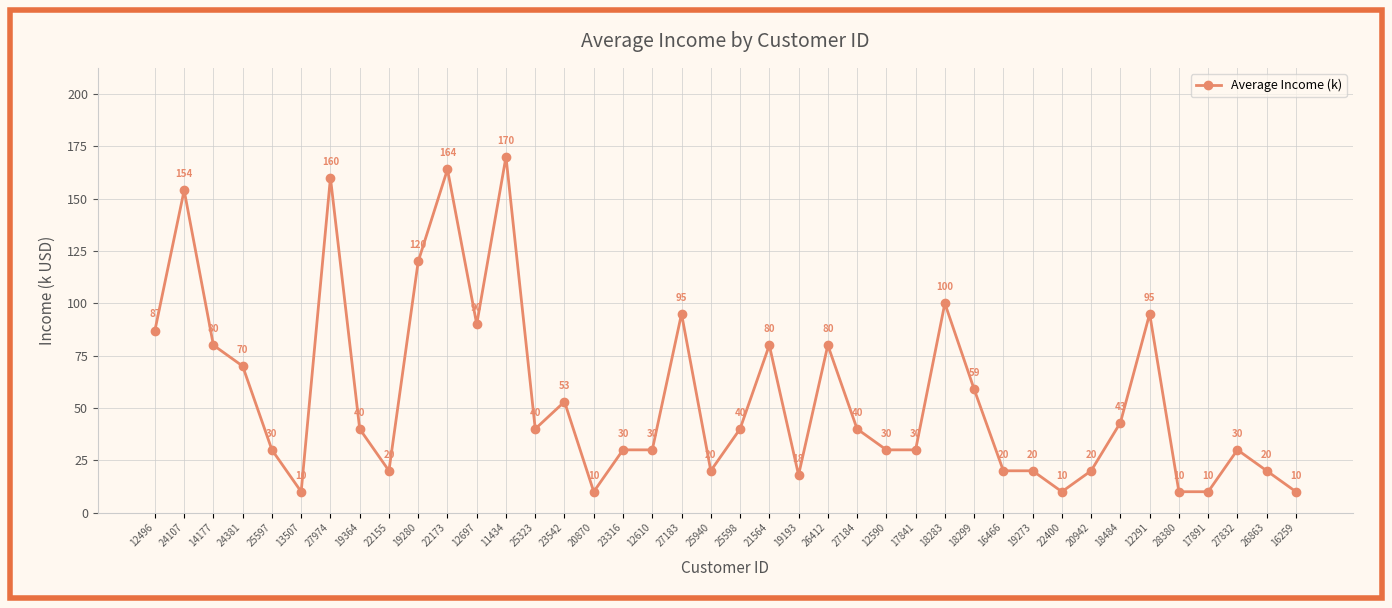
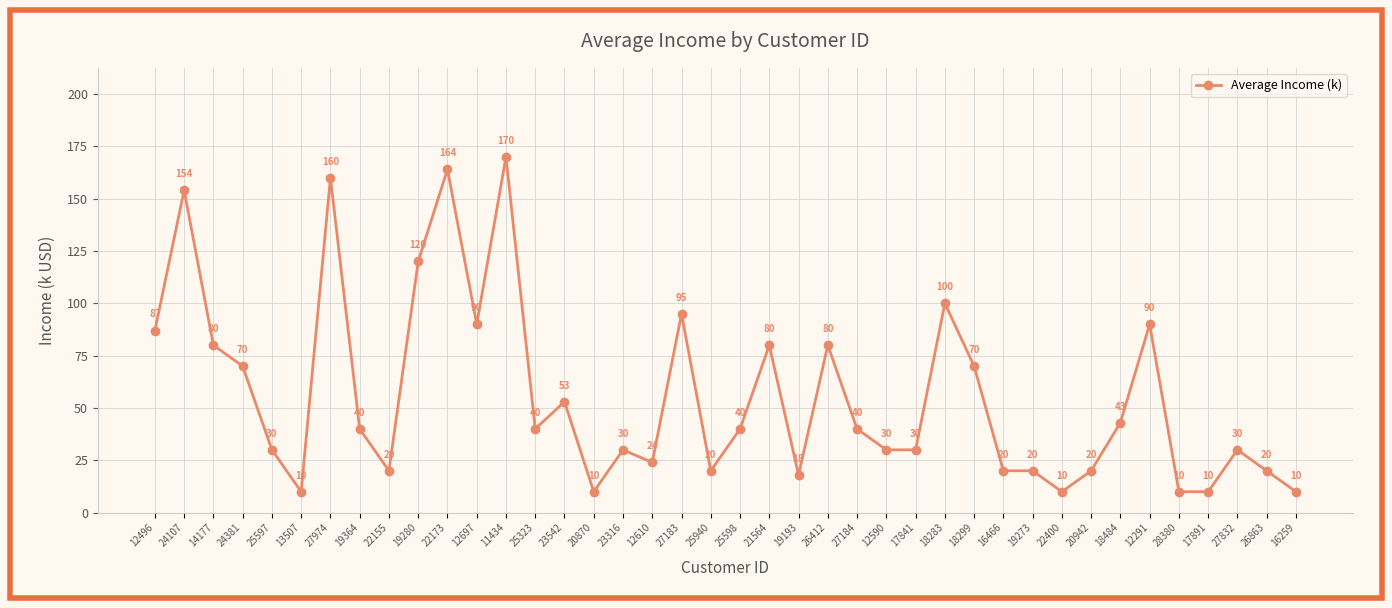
  {
    "12496": 87,
    "24107": 154,
    "14177": 80,
    "24381": 70,
    "25597": 30,
    "13507": 10,
    "27974": 160,
    "19364": 40,
    "22155": 20,
    "19280": 120,
    "22173": 164,
    "11434": 170,
    "25323": 40,
    "23542": 53,
    "20870": 10,
    "23316": 30,
-   "12610": 30,
+   "12610": 24,
    "27183": 95,
    "25940": 20,
    "25598": 40,
    "21564": 80,
    "26412": 80,
    "27184": 40,
    "12590": 30,
    "17841": 30,
    "18283": 100,
-   "18299": 59,
+   "18299": 70,
    "16466": 20,
    "19273": 20,
    "22400": 10,
    "20942": 20,
    "18484": 43,
-   "12291": 95,
+   "12291": 90,
    "28380": 10,
    "17891": 10,
    "27832": 30,
    "26863": 20,
    "16259": 10
  }
